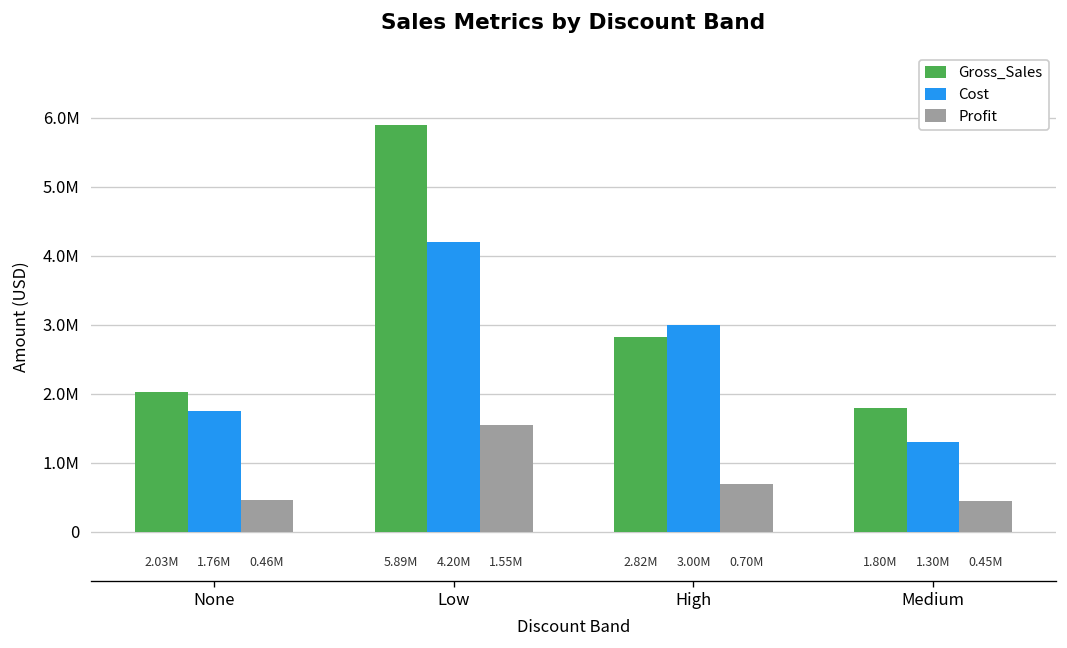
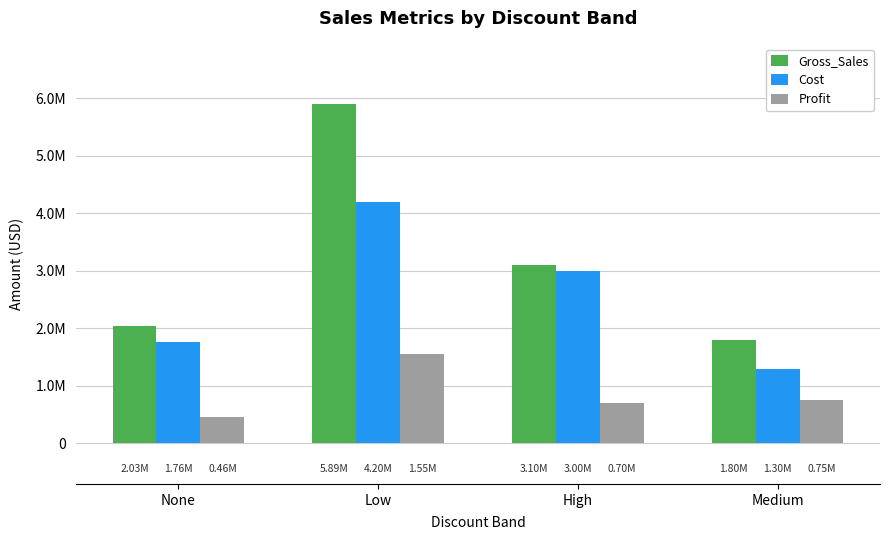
  {
    "Gross_Sales": {
-     "High": "2.82M"
+     "High": "3.10M"
    },
    "Cost": {
      "None": "1800000",
      "Low": "4200000",
      "High": "3000000",
      "Medium": "1300000"
    },
    "Profit": {
-     "Medium": "0.45M"
+     "Medium": "0.75M"
    }
  }
